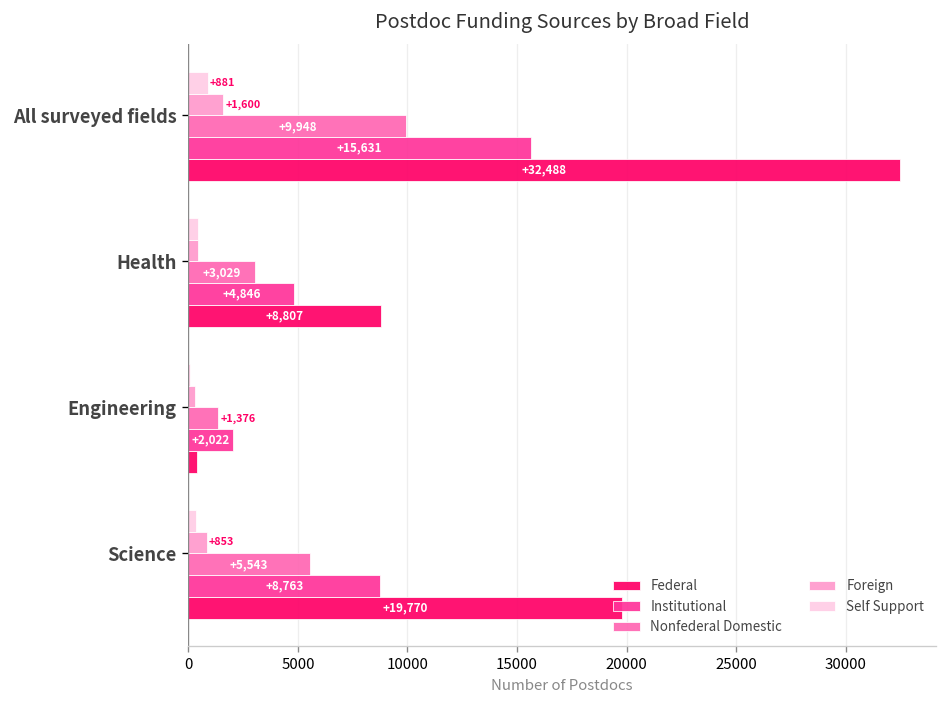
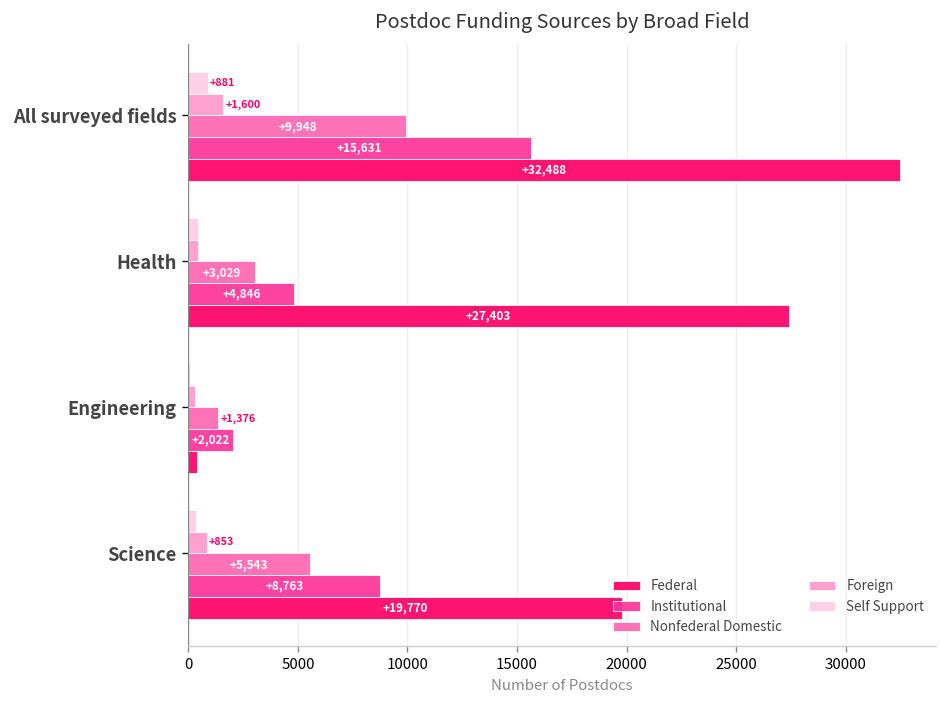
  {
    "Federal": {
      "All surveyed fields": "+32,488",
-     "Health": "+8,807",
+     "Health": "+27,403",
      "Science": "+19,770"
    }
  }
